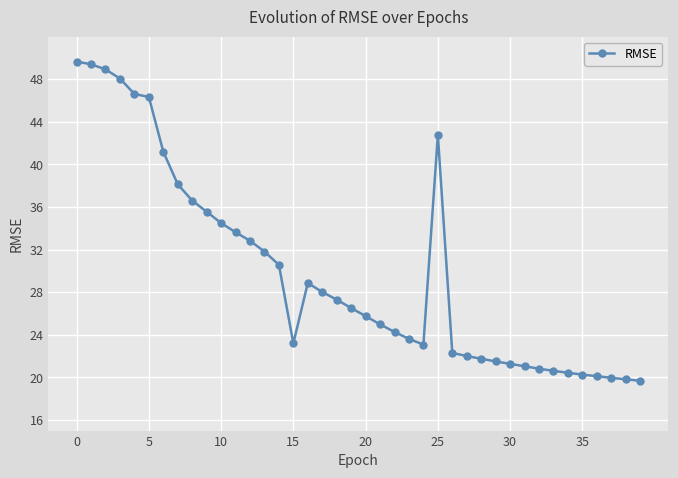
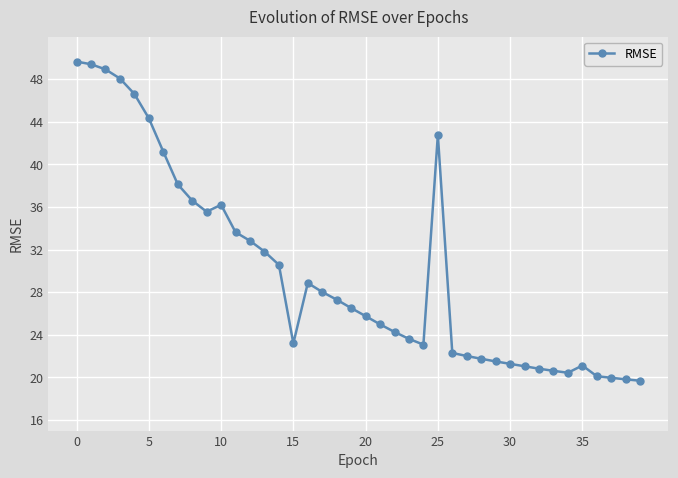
  {
    "0": 49.6,
-   "5": 46.3,
-   "10": 34.5,
+   "5": 44.3,
+   "10": 36.2,
    "15": 23.2,
    "20": 25.7,
    "25": 42.8,
    "30": 21.3,
-   "35": 20.3
+   "35": 21.1
  }
